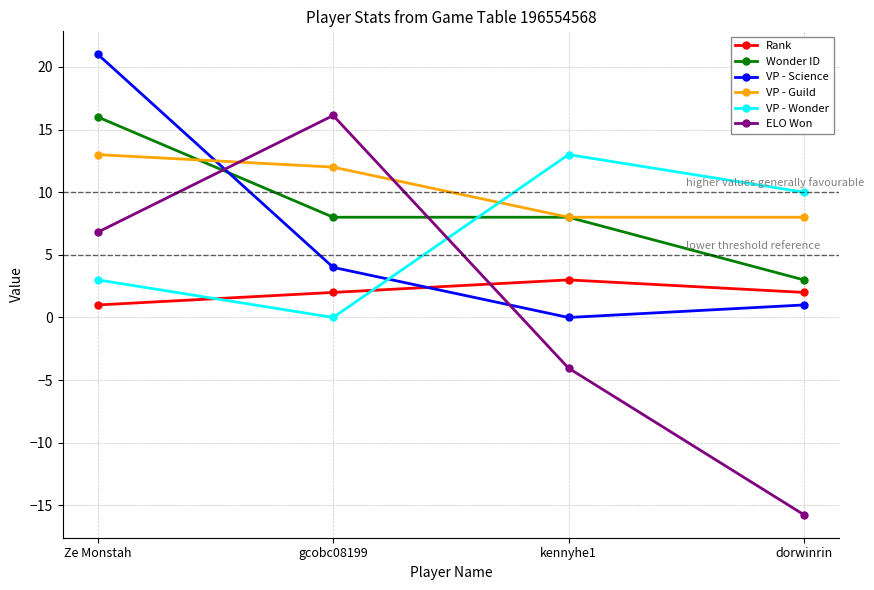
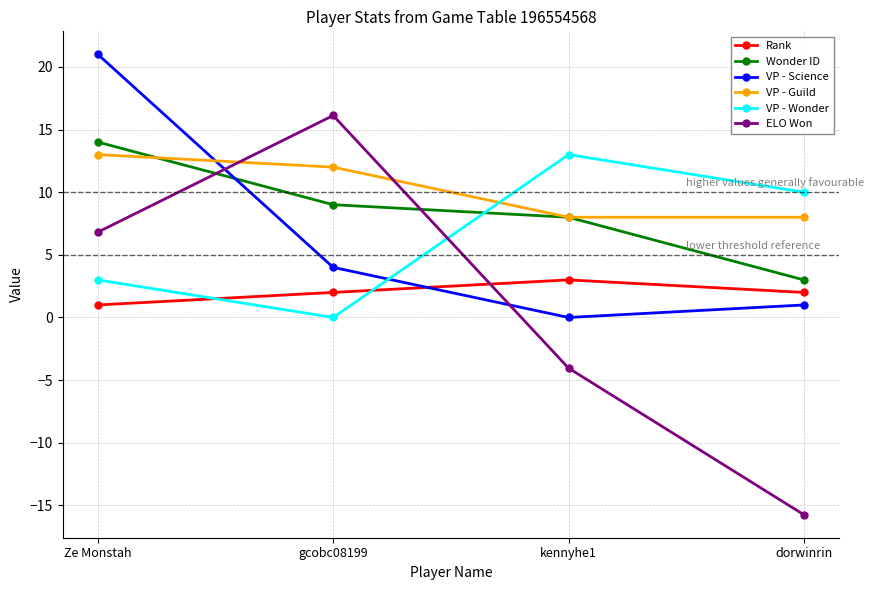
  {
    "Rank": {
      "Ze Monstah": 1,
      "gcobc08199": 2,
      "kennyhe1": 3,
      "dorwinrin": 2
    },
    "Wonder ID": {
-     "Ze Monstah": 16,
-     "gcobc08199": 8,
+     "Ze Monstah": 14,
+     "gcobc08199": 9,
      "dorwinrin": 3
    },
    "VP - Science": {
      "Ze Monstah": 21,
      "gcobc08199": 4,
      "kennyhe1": 0,
      "dorwinrin": 1
    },
    "VP - Guild": {
      "Ze Monstah": 13,
      "gcobc08199": 12,
      "dorwinrin": 8
    },
    "VP - Wonder": {
      "Ze Monstah": 3,
      "gcobc08199": 0,
      "kennyhe1": 13,
      "dorwinrin": 10
    },
    "ELO Won": {
      "Ze Monstah": 7,
      "gcobc08199": 16,
      "kennyhe1": -4,
      "dorwinrin": -15.7
    }
  }
